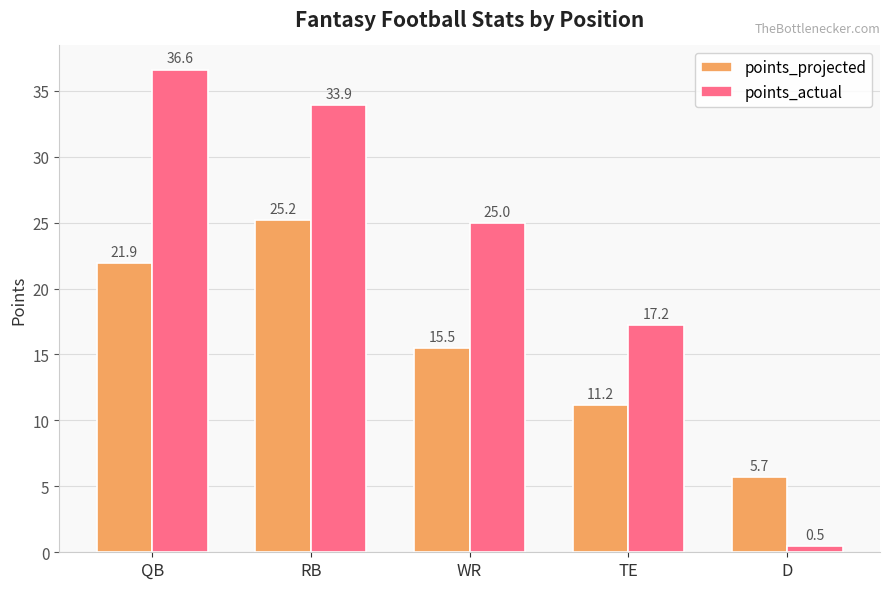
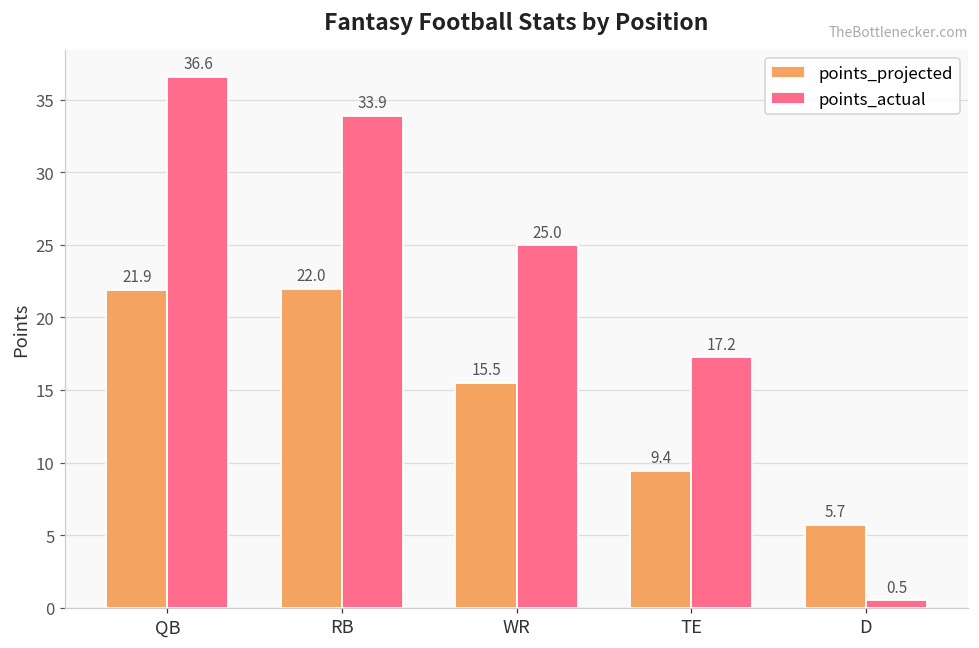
  {
    "points_projected": {
      "QB": 21.9,
-     "RB": 25.2,
+     "RB": 22.0,
      "WR": 15.5,
-     "TE": 11.2,
+     "TE": 9.4,
      "D": 5.7
    },
    "points_actual": {
      "QB": 36.6,
      "RB": 33.9,
      "WR": 25.0,
      "TE": 17.2,
      "D": 0.5
    }
  }
